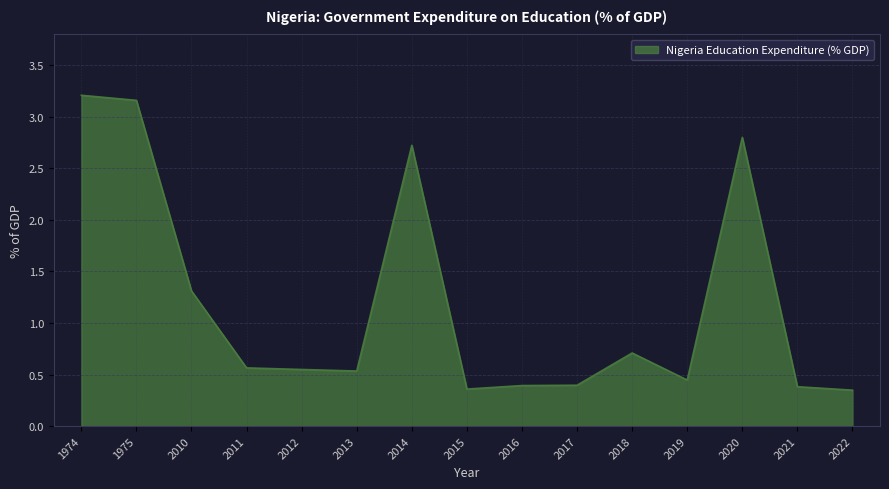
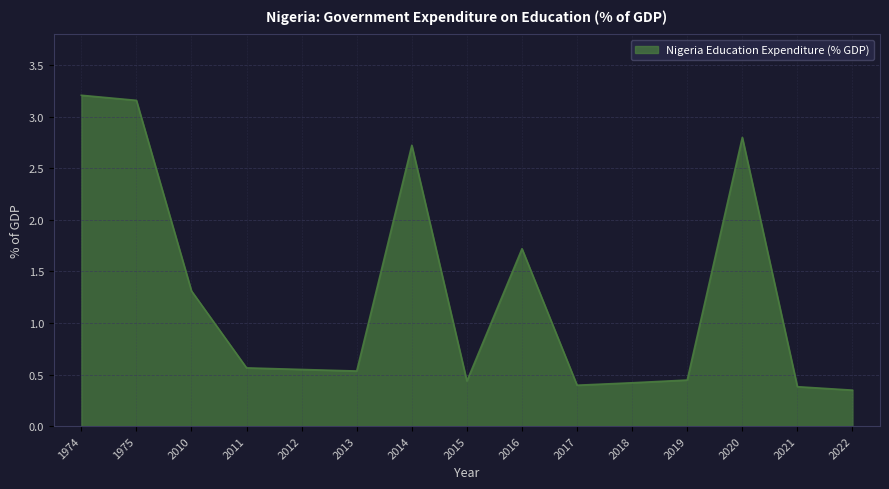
  {
    "1974": 3.21,
    "1975": 3.16,
    "2010": 1.31,
    "2011": 0.56,
    "2012": 0.55,
    "2013": 0.53,
    "2014": 2.72,
-   "2015": 0.36,
-   "2016": 0.39,
+   "2015": 0.44,
+   "2016": 1.72,
    "2017": 0.40,
-   "2018": 0.71,
+   "2018": 0.42,
    "2019": 0.45,
    "2020": 2.80,
    "2021": 0.38,
    "2022": 0.35
  }
